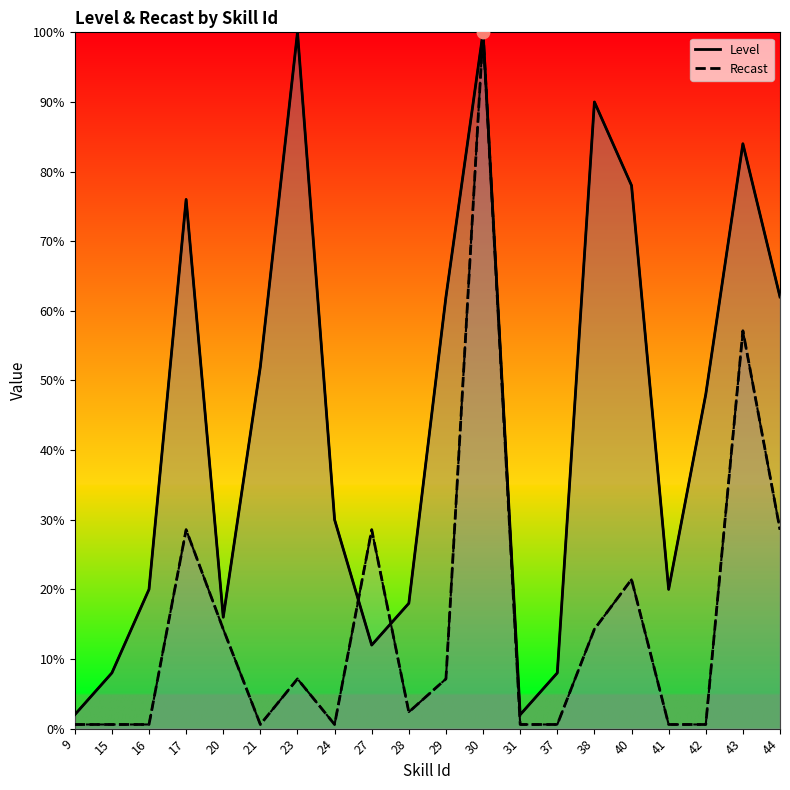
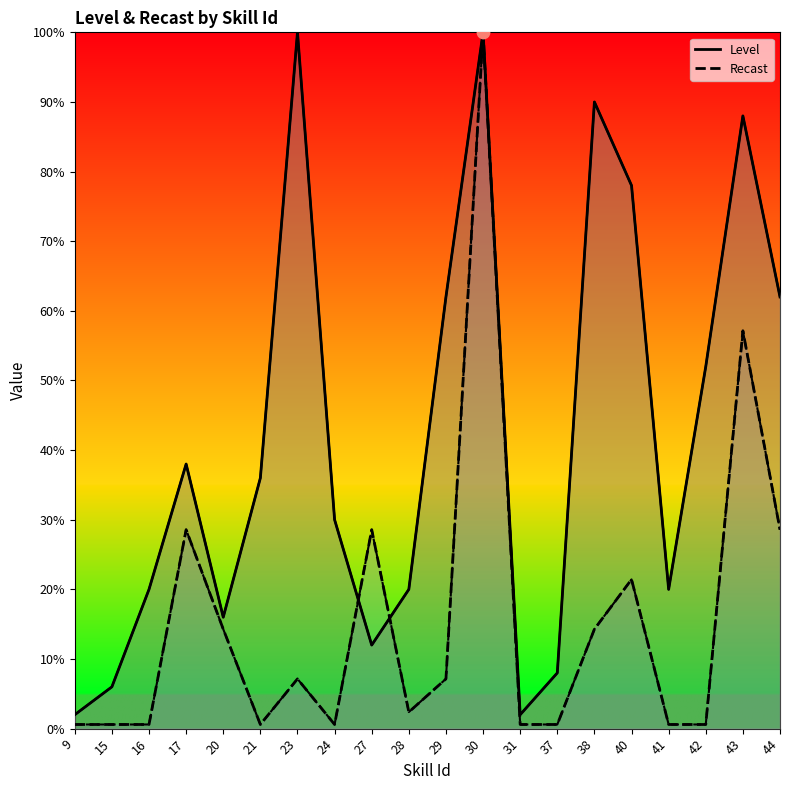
  {
    "Level": {
      "9": "2%",
-     "15": "8%",
+     "15": "6%",
      "16": "20%",
-     "17": "76%",
+     "17": "38%",
      "20": "16%",
-     "21": "52%",
+     "21": "36%",
      "23": "100%",
      "24": "30%",
      "27": "12%",
-     "28": "18%",
+     "28": "20%",
      "29": "62%",
      "31": "2%",
      "37": "8%",
      "38": "90%",
      "40": "78%",
      "41": "20%",
-     "42": "48%",
-     "43": "84%",
+     "42": "52%",
+     "43": "88%",
      "44": "62%"
    }
  }
